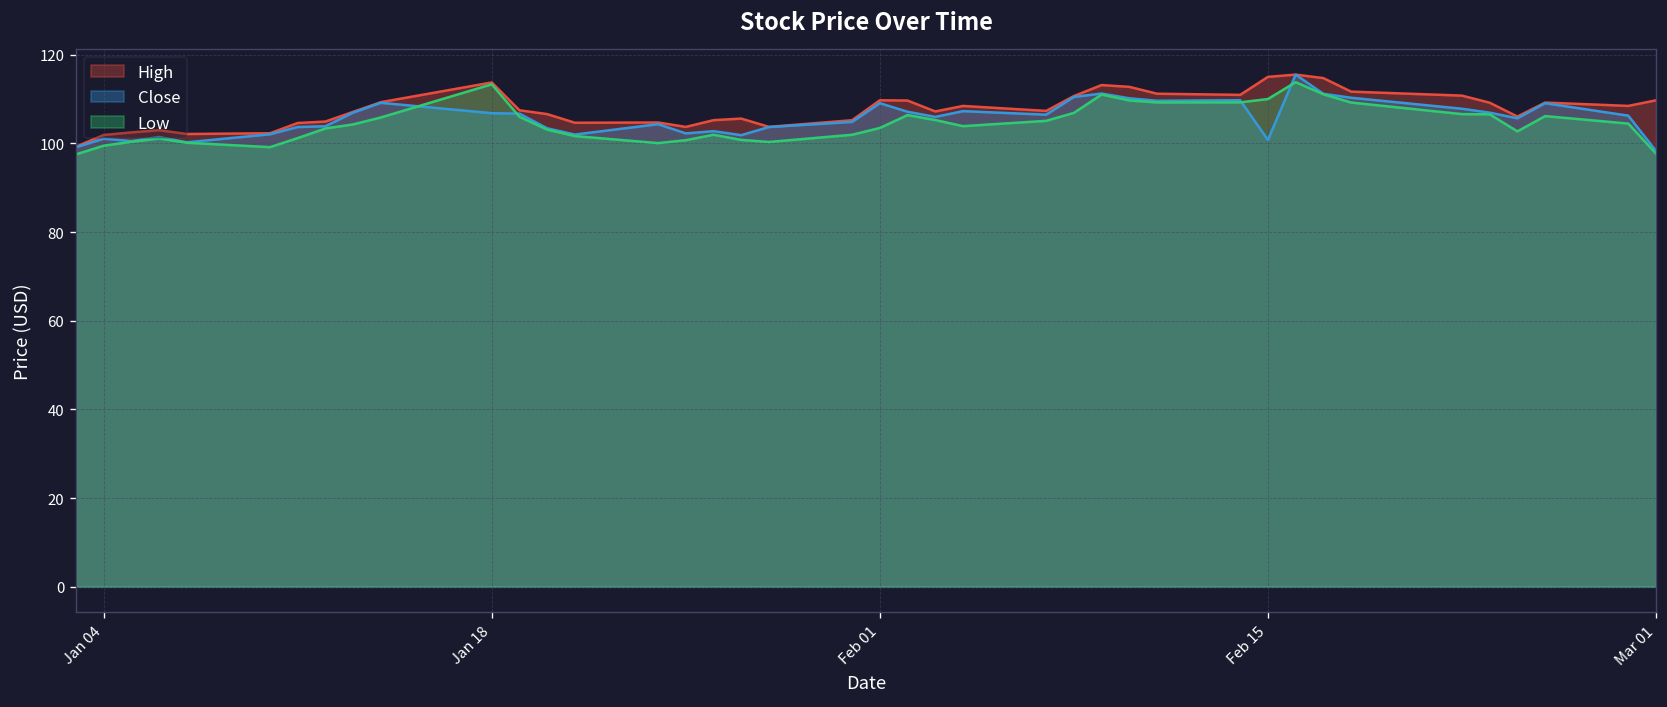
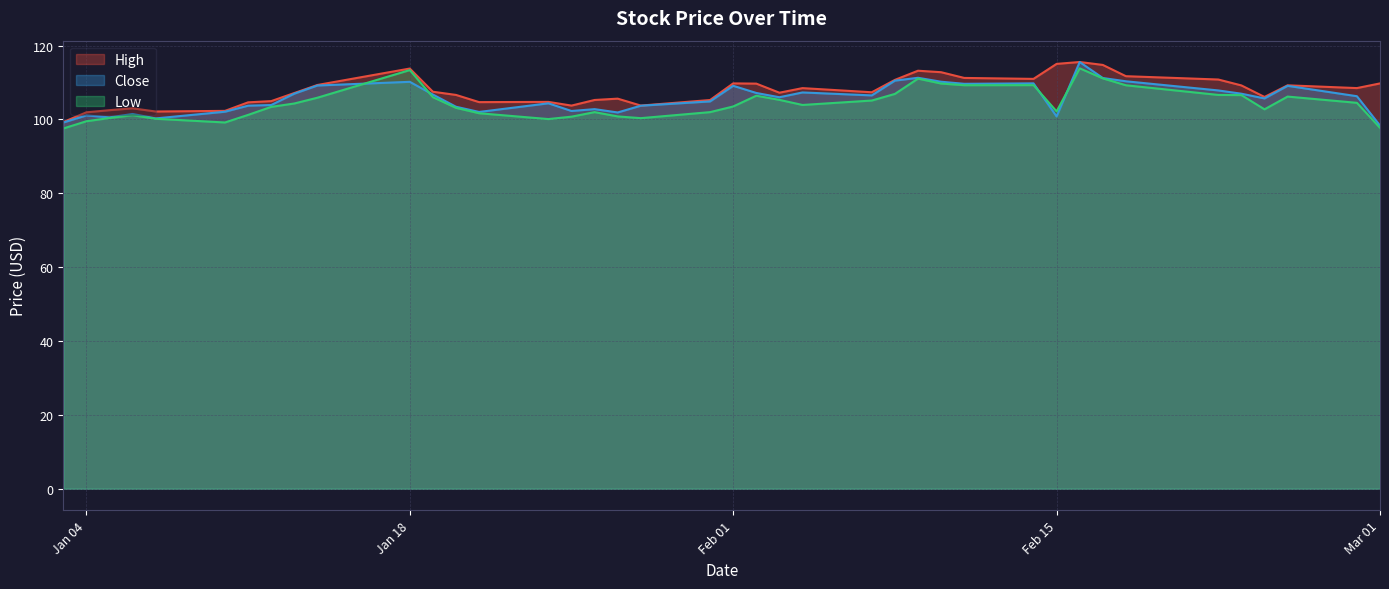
  {
    "High": {
      "Feb 15": 115,
      "Mar 01": 110
    },
    "Close": {
      "Jan 04": 101,
-     "Jan 18": 107,
+     "Jan 18": 110,
      "Feb 15": 101
    },
    "Low": {
      "Jan 04": 100,
      "Feb 01": 104,
-     "Feb 15": 110
+     "Feb 15": 102
    }
  }
